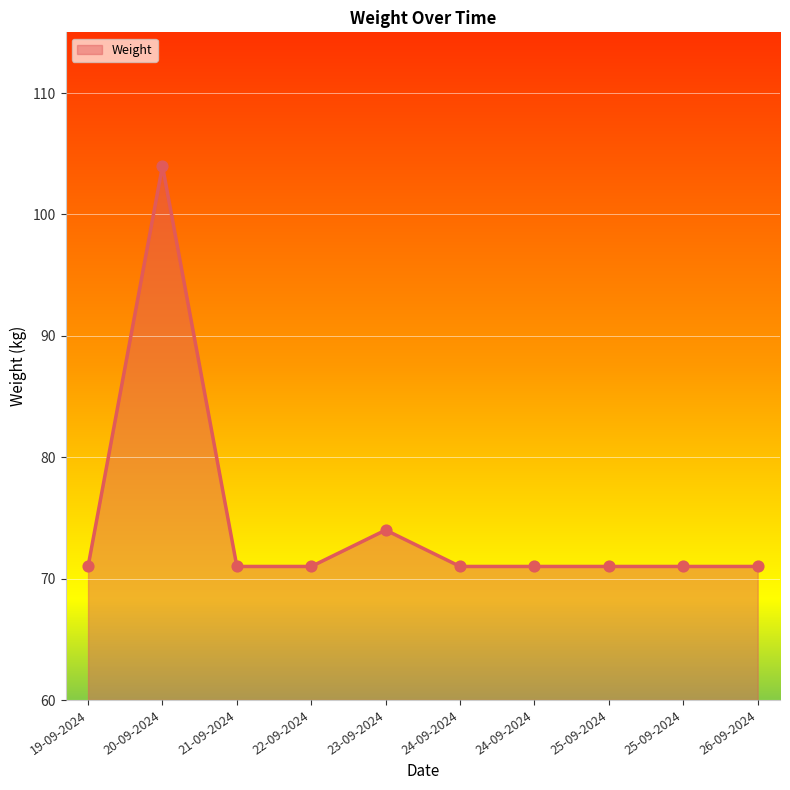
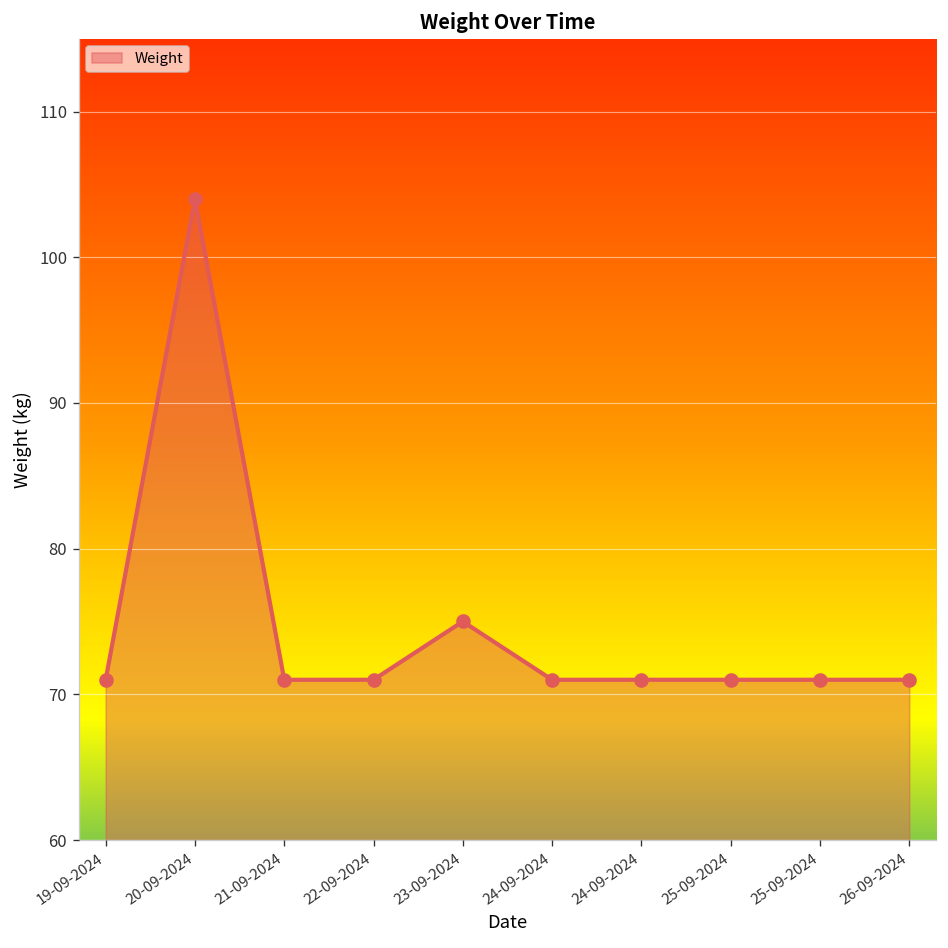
  {
    "19-09-2024": 71,
    "20-09-2024": 104,
    "21-09-2024": 71,
    "22-09-2024": 71,
-   "23-09-2024": 74,
+   "23-09-2024": 75,
    "26-09-2024": 71
  }
